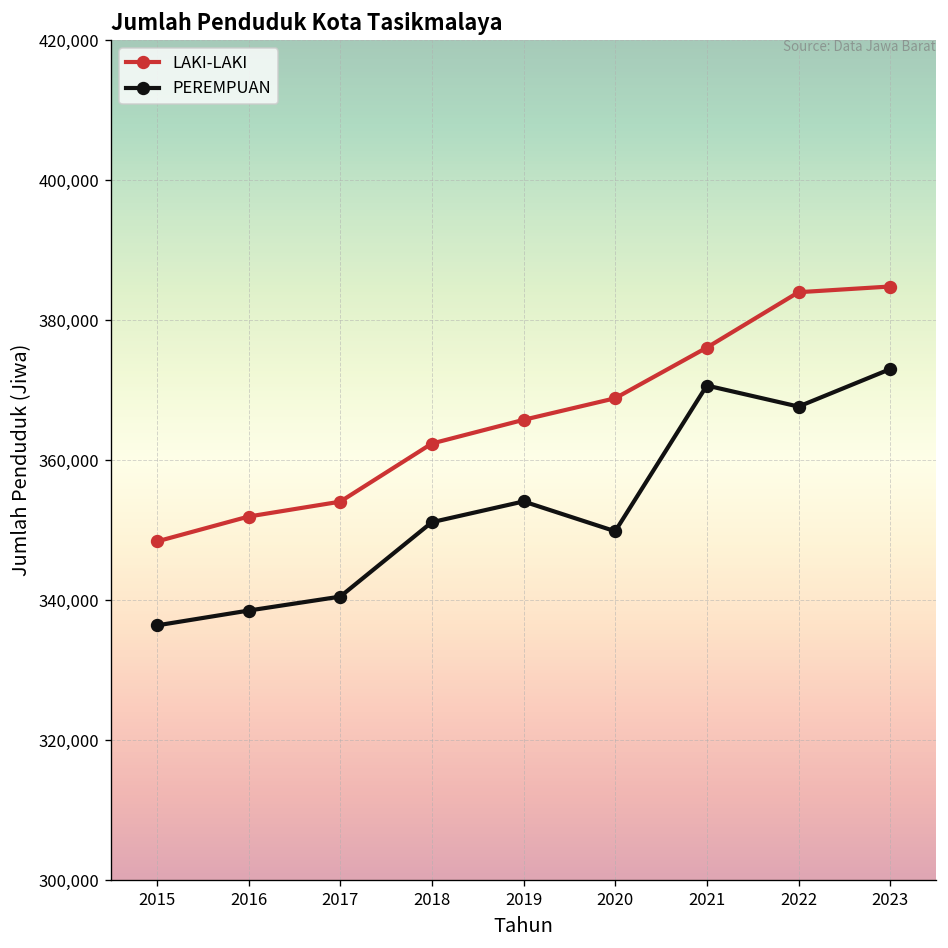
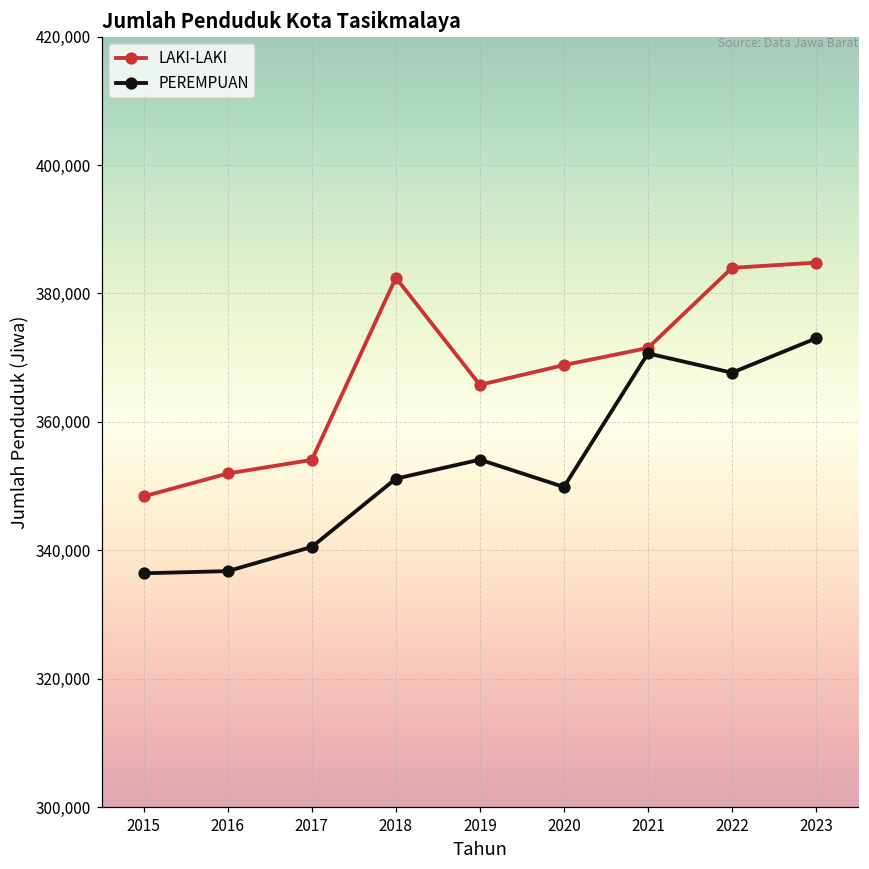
  {
    "LAKI-LAKI": {
      "2015": "348,000",
      "2016": "352,000",
      "2017": "354,000",
-     "2018": "362,000",
+     "2018": "382,000",
      "2019": "366,000",
      "2020": "369,000",
-     "2021": "376,000",
+     "2021": "372,000",
      "2022": "384,000",
      "2023": "385,000"
    },
    "PEREMPUAN": {
      "2015": "336,000",
-     "2016": "339,000",
+     "2016": "337,000",
      "2017": "341,000",
      "2018": "351,000",
      "2019": "354,000",
      "2020": "350,000",
      "2021": "371,000",
      "2022": "368,000",
      "2023": "373,000"
    }
  }
